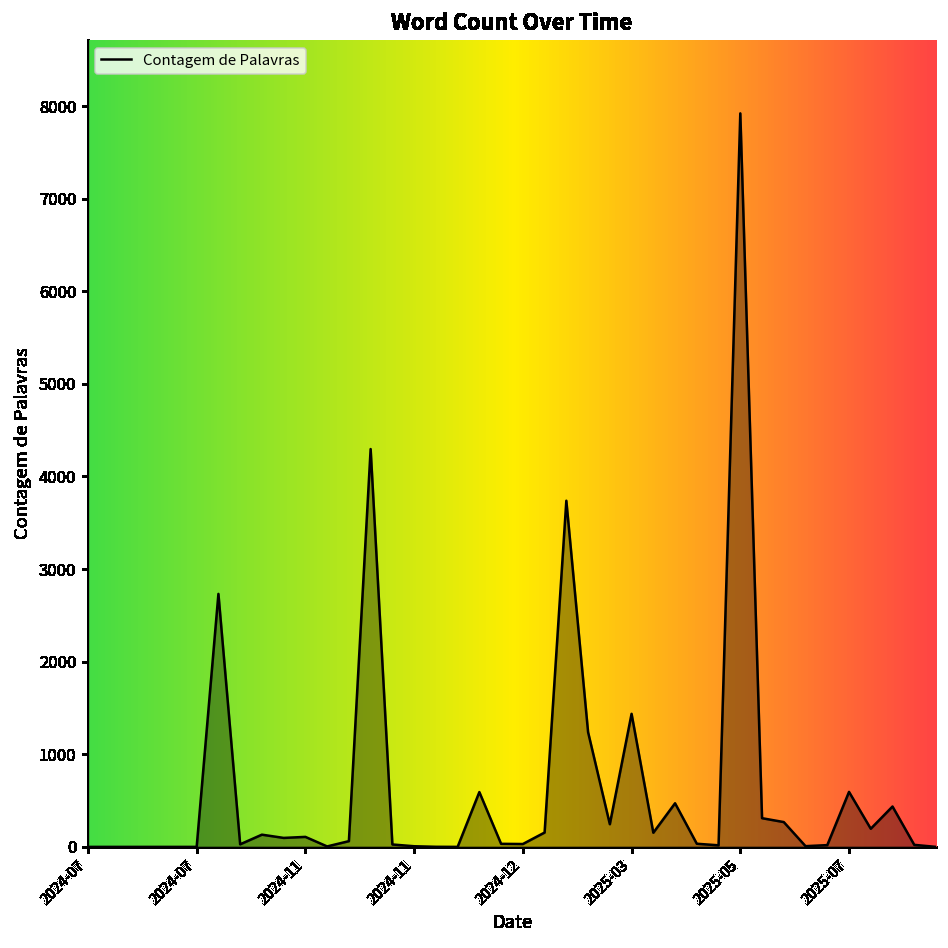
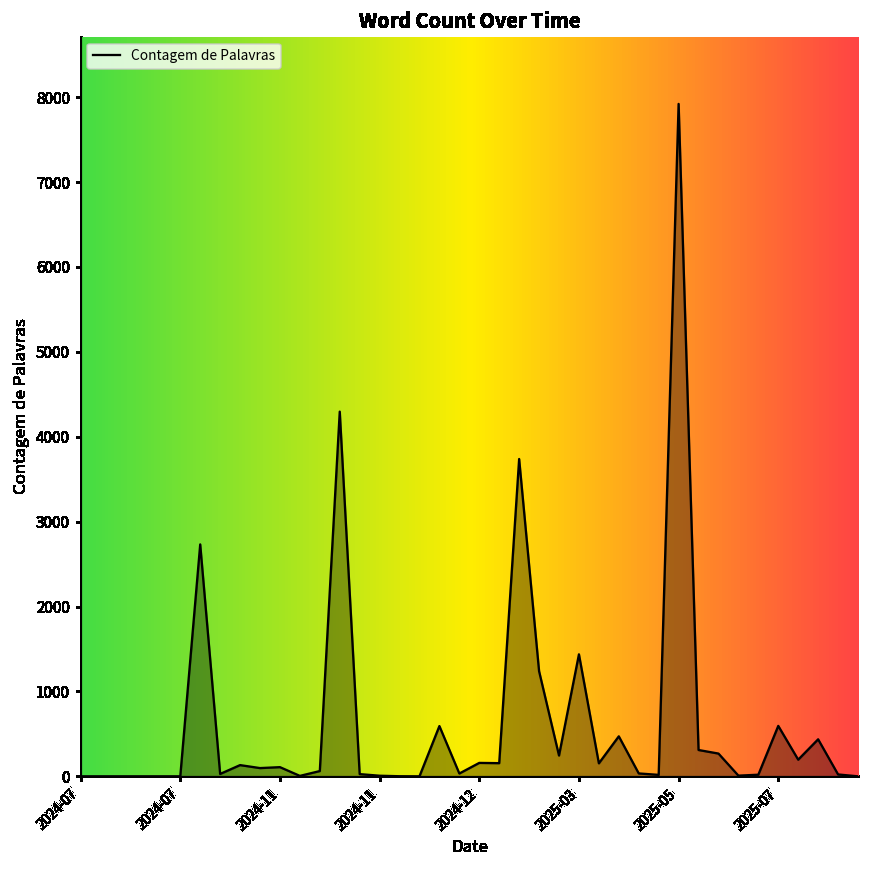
  {
-   "2024-12": 0,
+   "2024-12": 200,
    "2025-03": 1400,
    "2025-05": 7900,
    "2025-07": 600
  }
